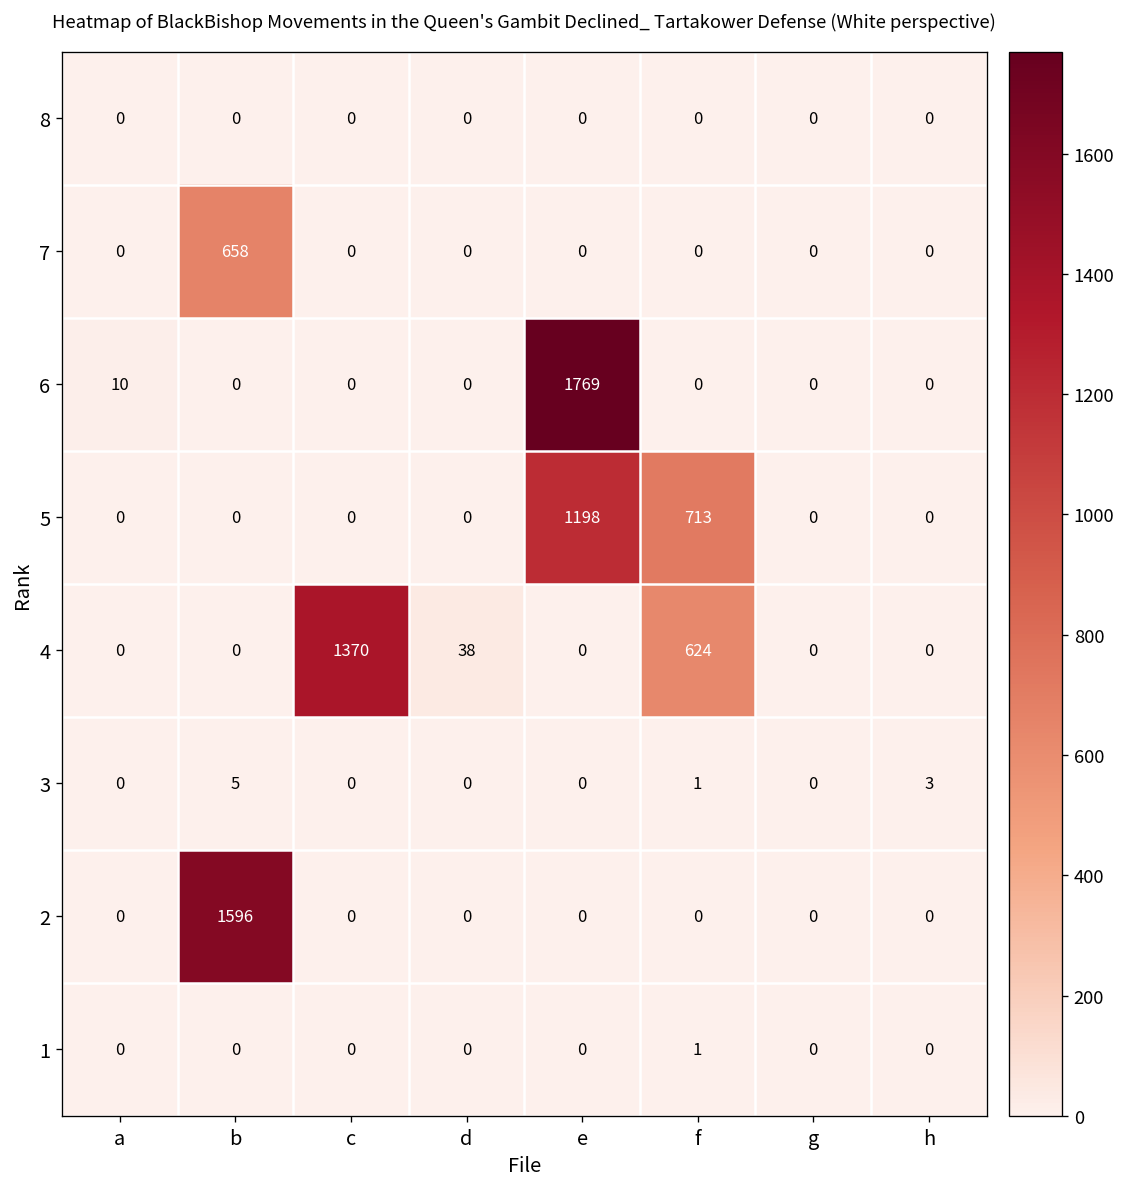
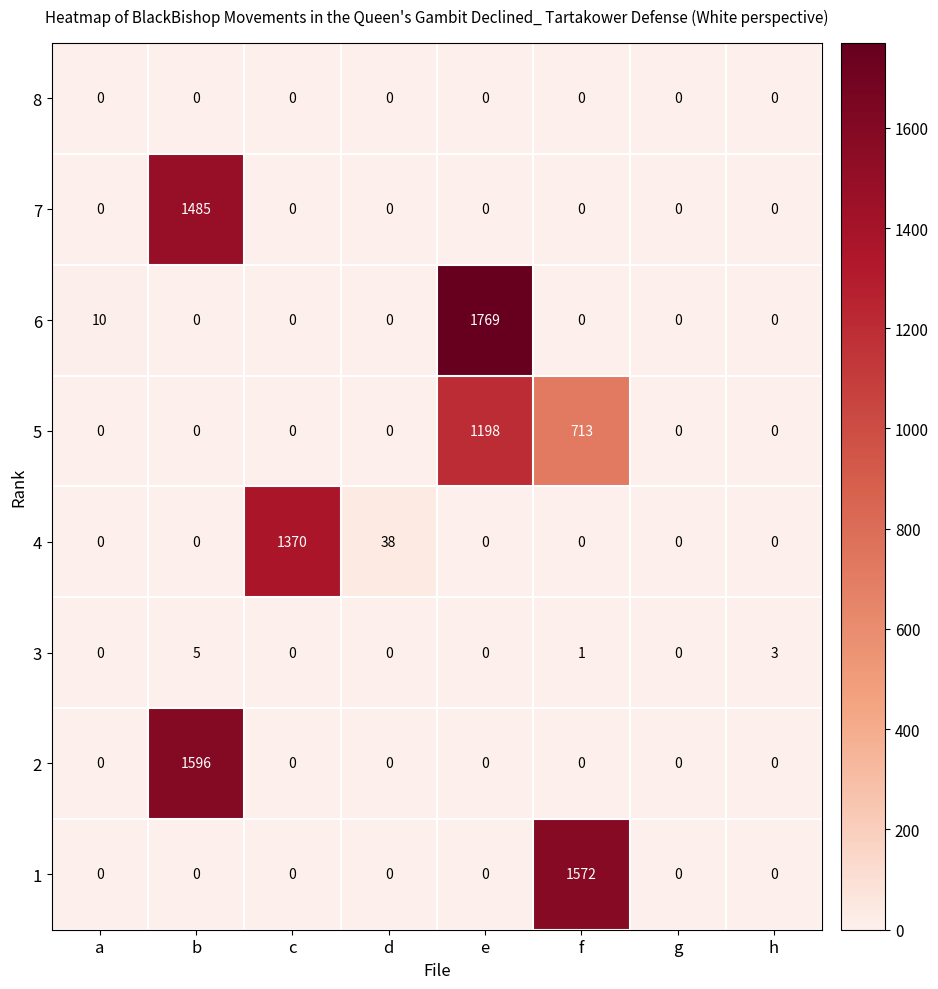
  {
    "8": {
      "a": 0,
      "b": 0,
      "c": 0,
      "d": 0,
      "e": 0,
      "f": 0,
      "g": 0,
      "h": 0
    },
    "7": {
      "a": 0,
-     "b": 658,
+     "b": 1485,
      "c": 0,
      "d": 0,
      "e": 0,
      "f": 0,
      "g": 0,
      "h": 0
    },
    "6": {
      "a": 10,
      "b": 0,
      "c": 0,
      "d": 0,
      "e": 1769,
      "f": 0,
      "g": 0,
      "h": 0
    },
    "5": {
      "a": 0,
      "b": 0,
      "c": 0,
      "d": 0,
      "e": 1198,
      "f": 713,
      "g": 0,
      "h": 0
    },
    "4": {
      "a": 0,
      "b": 0,
      "c": 1370,
      "d": 38,
      "e": 0,
-     "f": 624,
+     "f": 0,
      "g": 0,
      "h": 0
    },
    "3": {
      "a": 0,
      "b": 5,
      "c": 0,
      "d": 0,
      "e": 0,
      "f": 1,
      "g": 0,
      "h": 3
    },
    "2": {
      "a": 0,
      "b": 1596,
      "c": 0,
      "d": 0,
      "e": 0,
      "f": 0,
      "g": 0,
      "h": 0
    },
    "1": {
      "a": 0,
      "b": 0,
      "c": 0,
      "d": 0,
      "e": 0,
-     "f": 1,
+     "f": 1572,
      "g": 0,
      "h": 0
    }
  }
